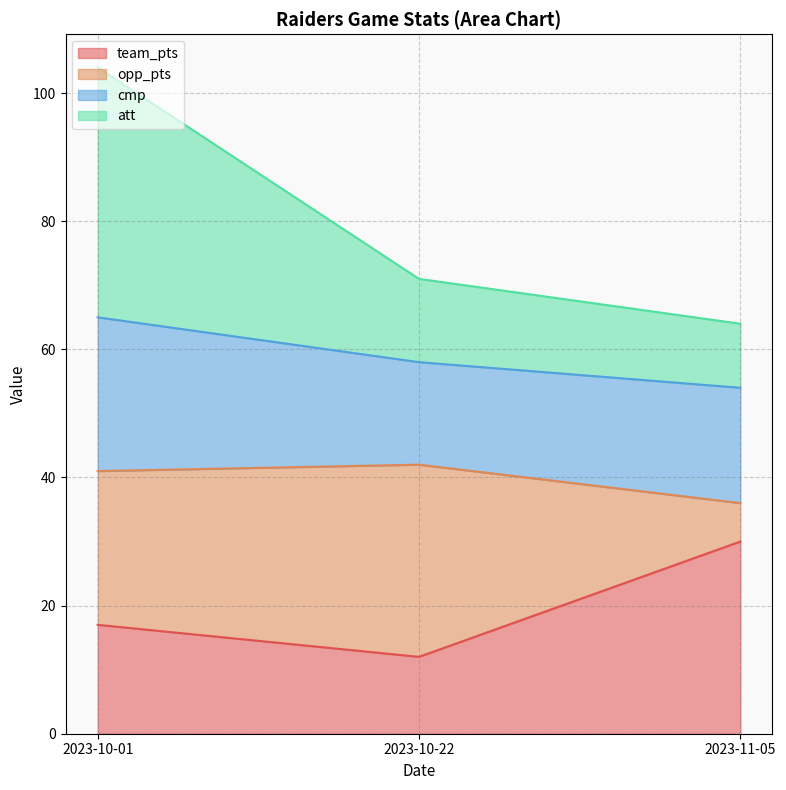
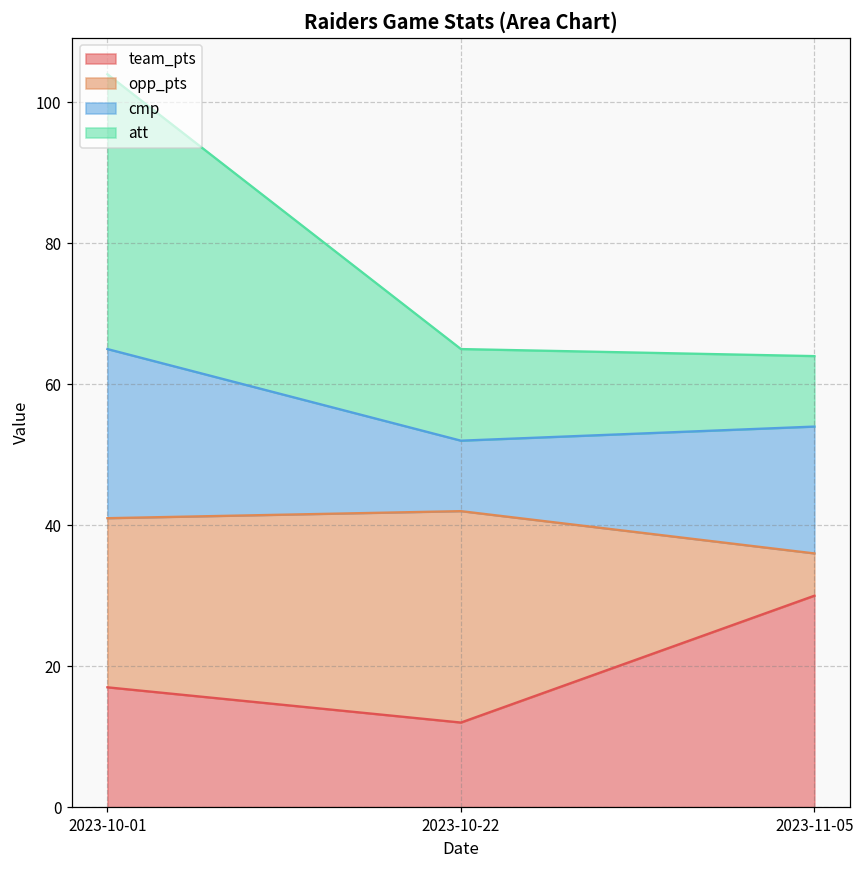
  {
    "cmp": {
      "2023-10-01": 24,
-     "2023-10-22": 16,
+     "2023-10-22": 10,
      "2023-11-05": 18
    },
    "att": {
      "2023-10-22": 13,
      "2023-11-05": 10
    }
  }
